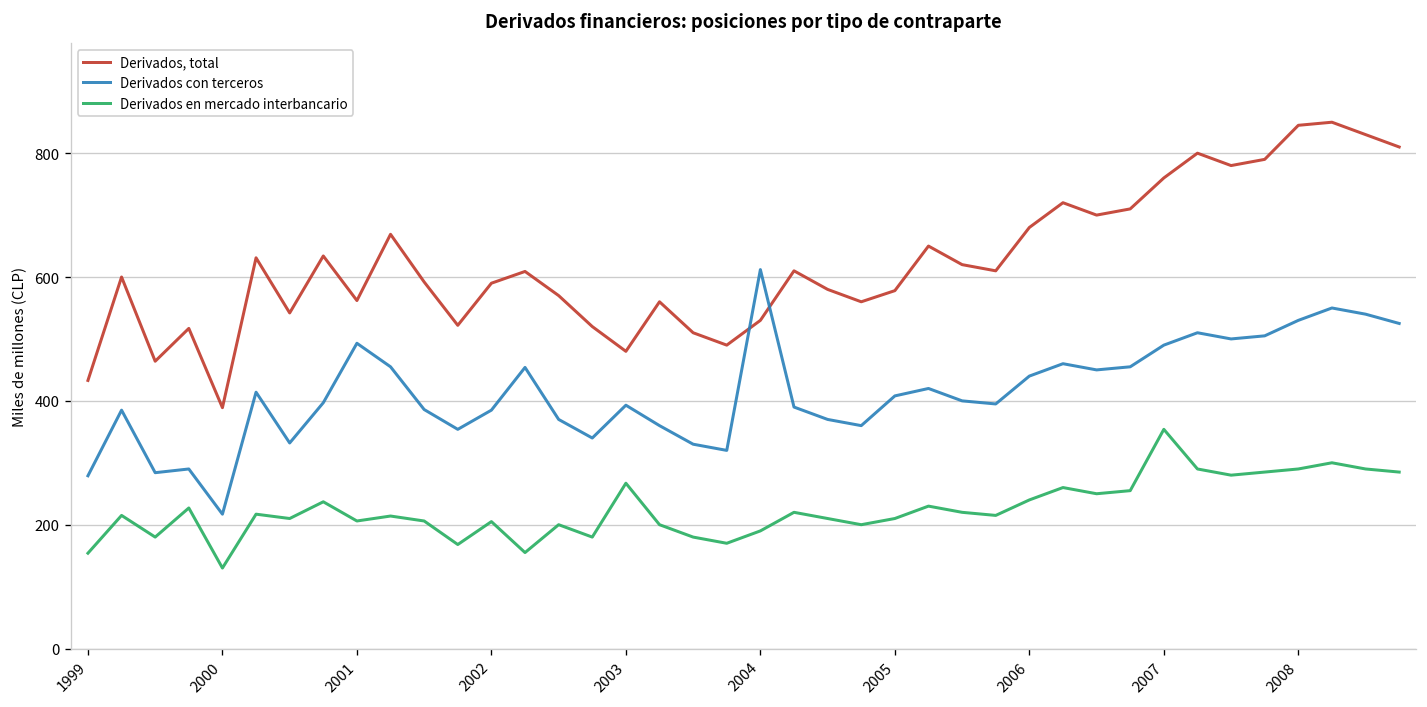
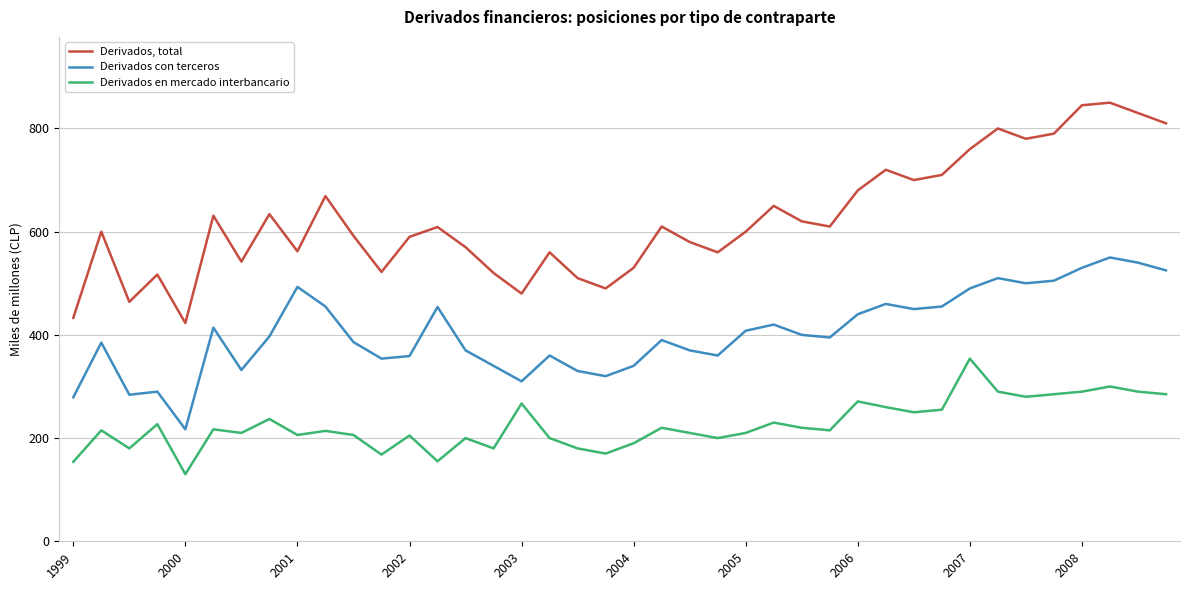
  {
    "Derivados, total": {
      "1999": 430,
-     "2000": 390,
+     "2000": 420,
      "2001": 560,
      "2002": 590,
      "2003": 480,
      "2004": 530,
-     "2005": 580,
+     "2005": 600,
      "2006": 680,
      "2007": 760,
      "2008": 850
    },
    "Derivados con terceros": {
      "1999": 280,
      "2000": 220,
      "2001": 490,
-     "2002": 390,
-     "2003": 390,
-     "2004": 610,
+     "2002": 360,
+     "2003": 310,
+     "2004": 340,
      "2005": 410,
      "2006": 440,
      "2007": 490,
      "2008": 530
    },
    "Derivados en mercado interbancario": {
      "1999": 150,
      "2000": 130,
      "2001": 210,
      "2002": 210,
      "2003": 270,
      "2004": 190,
      "2005": 210,
-     "2006": 240,
+     "2006": 270,
      "2007": 350,
      "2008": 290
    }
  }
